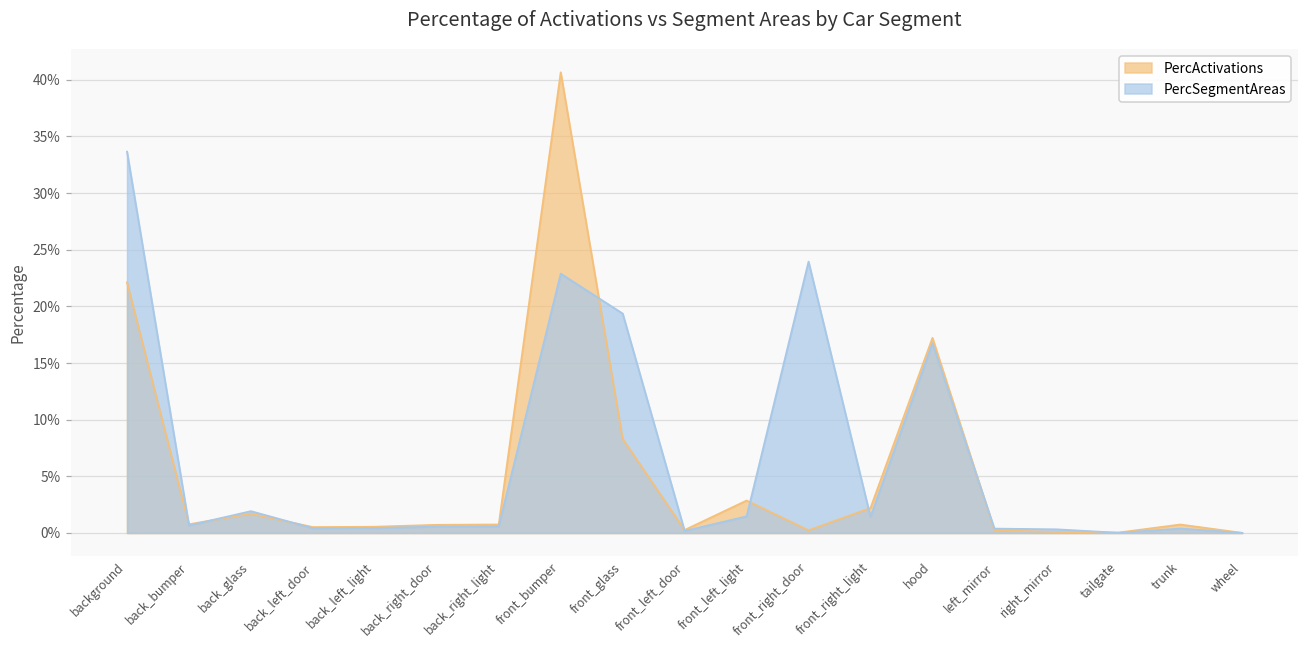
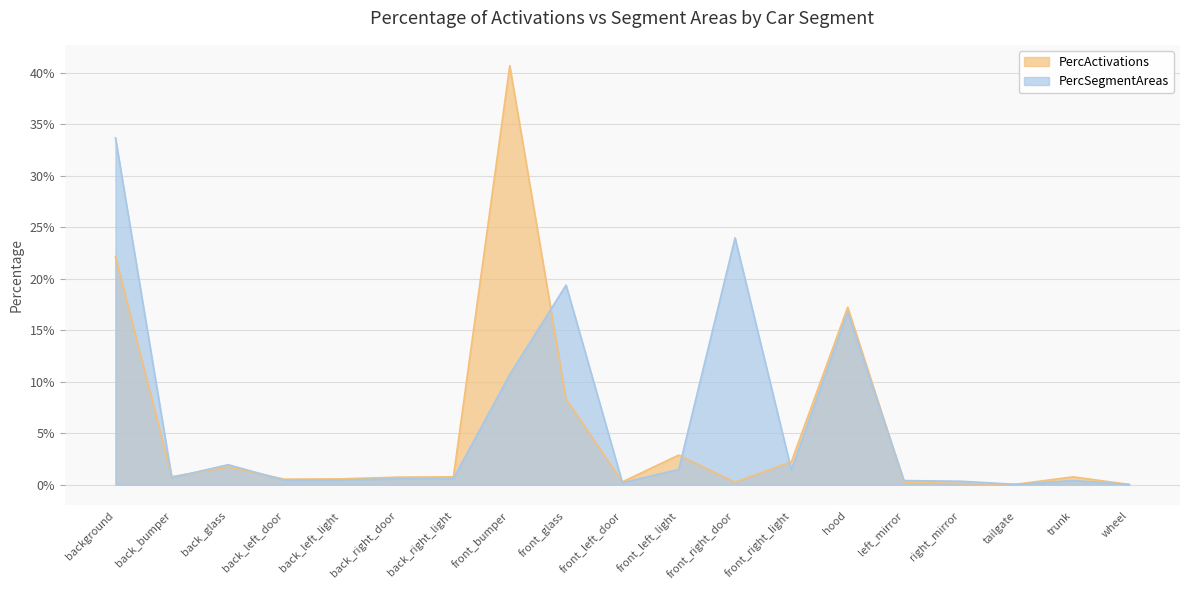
  {
    "PercActivations": {
      "background": "22.1%",
      "front_bumper": "40.7%",
      "front_glass": "8.3%",
      "front_left_light": "2.9%",
      "front_right_door": "0.2%",
      "front_right_light": "2.2%",
      "hood": "17.2%",
      "trunk": "0.7%"
    },
    "PercSegmentAreas": {
      "background": "33.7%",
-     "front_bumper": "22.9%",
+     "front_bumper": "10.7%",
      "front_glass": "19.4%",
      "front_left_light": "1.5%",
      "front_right_door": "24.0%",
      "front_right_light": "1.4%",
      "hood": "16.7%",
      "trunk": "0.4%"
    }
  }
